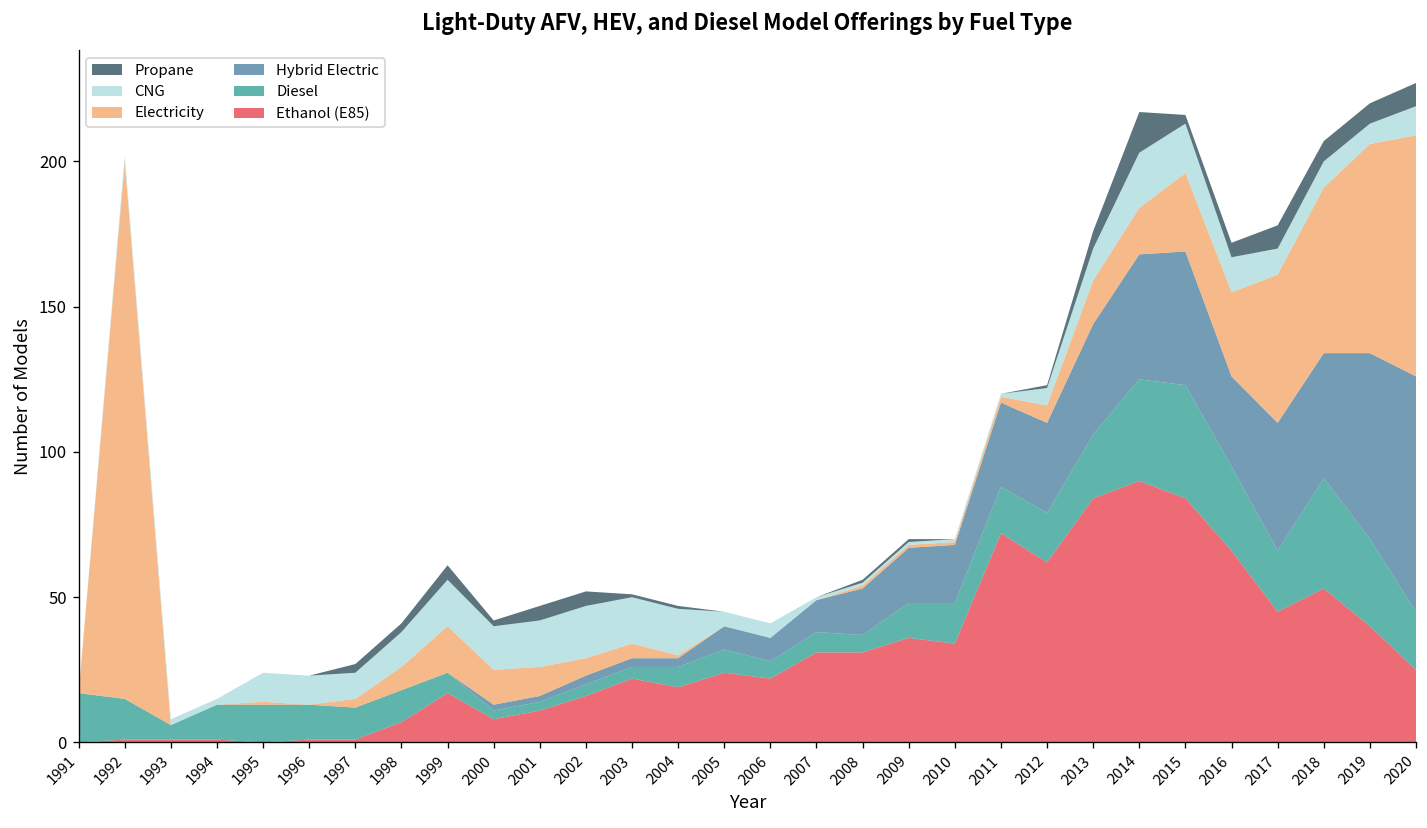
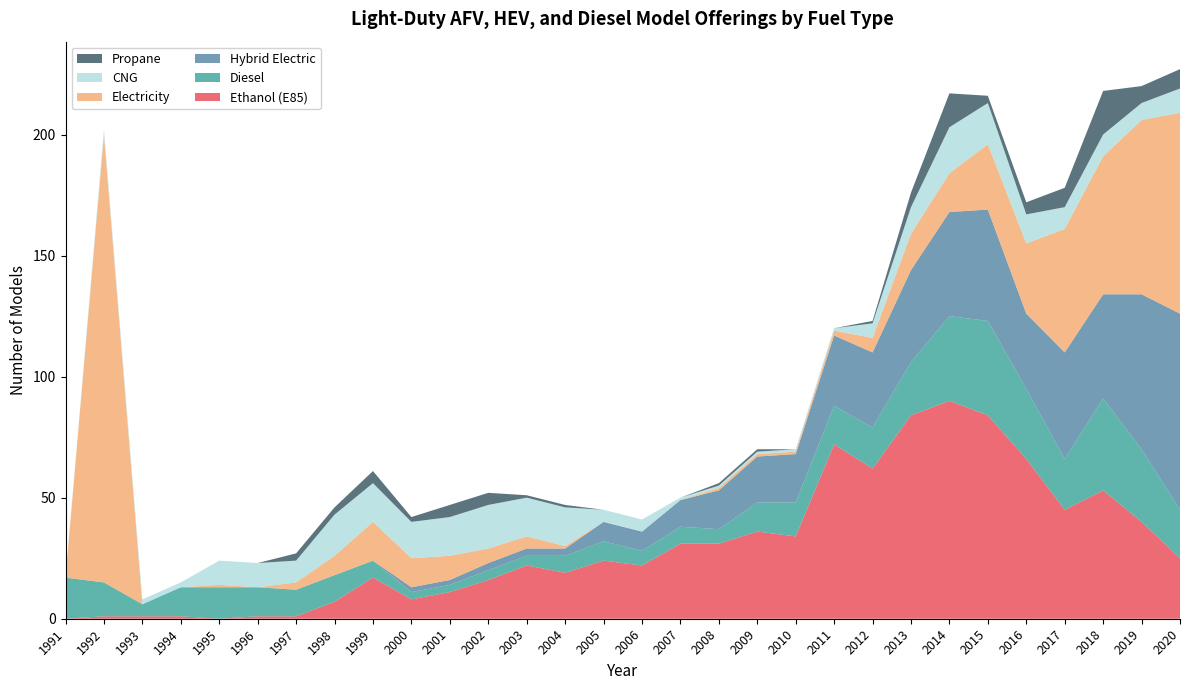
  {
    "Ethanol (E85)": {
      "1991": 0,
      "1995": 0,
      "1998": 7,
      "1999": 17,
      "2000": 8,
      "2001": 11,
      "2002": 16,
      "2003": 22,
      "2004": 19,
      "2005": 24,
      "2006": 22,
      "2007": 31,
      "2008": 31,
      "2009": 36,
      "2010": 34,
      "2011": 72,
      "2012": 62,
      "2013": 84,
      "2014": 90,
      "2015": 84,
      "2016": 66,
      "2017": 45,
      "2018": 53,
      "2019": 40,
      "2020": 25
    },
    "Electricity": {
      "1992": 185,
      "1997": 3,
      "1998": 8,
      "1999": 16,
      "2000": 12,
      "2001": 10,
      "2002": 6,
      "2003": 5,
      "2012": 6,
      "2013": 15,
      "2014": 16,
      "2015": 27,
      "2016": 29,
      "2017": 51,
      "2018": 57,
      "2019": 72,
      "2020": 83
    },
    "CNG": {
      "1997": 9,
-     "1998": 12,
+     "1998": 17,
      "1999": 16,
      "2000": 15,
      "2001": 16,
      "2002": 18,
      "2013": 11,
      "2014": 19,
      "2015": 17,
      "2016": 12,
      "2017": 9,
      "2018": 9,
      "2019": 7,
      "2020": 10
    },
    "Propane": {
      "1997": 3,
      "1998": 3,
      "1999": 5,
      "2000": 2,
      "2001": 5,
      "2002": 5,
      "2013": 6,
      "2014": 14,
      "2015": 3,
      "2016": 5,
      "2017": 8,
-     "2018": 7,
+     "2018": 18,
      "2019": 7,
      "2020": 8
    }
  }
